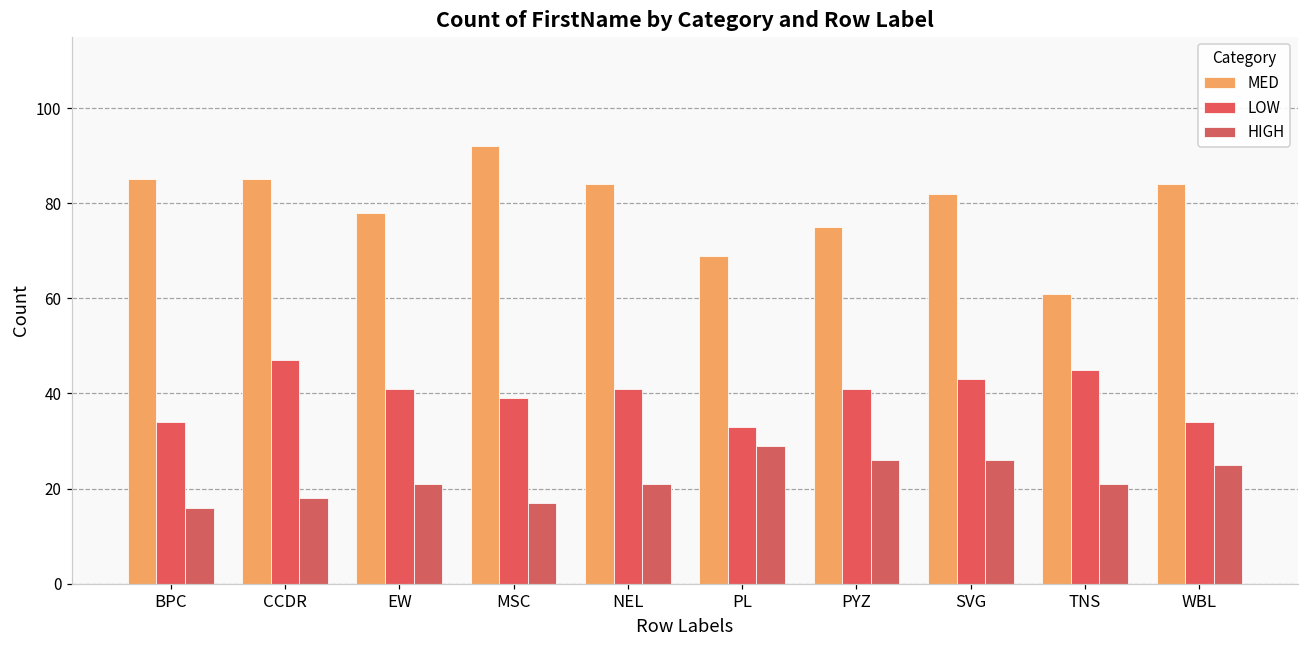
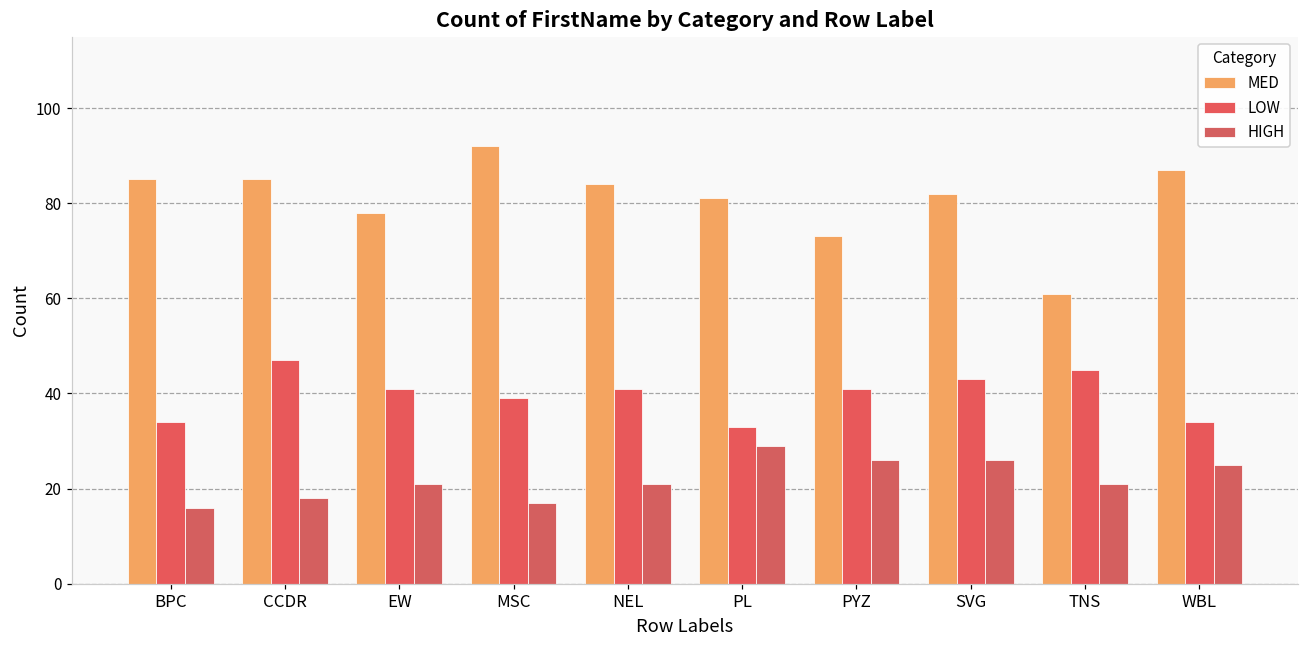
  {
    "MED": {
      "BPC": 85,
      "CCDR": 85,
      "EW": 78,
      "MSC": 92,
      "NEL": 84,
-     "PL": 69,
-     "PYZ": 75,
+     "PL": 81,
+     "PYZ": 73,
      "SVG": 82,
      "TNS": 61,
-     "WBL": 84
+     "WBL": 87
    }
  }
